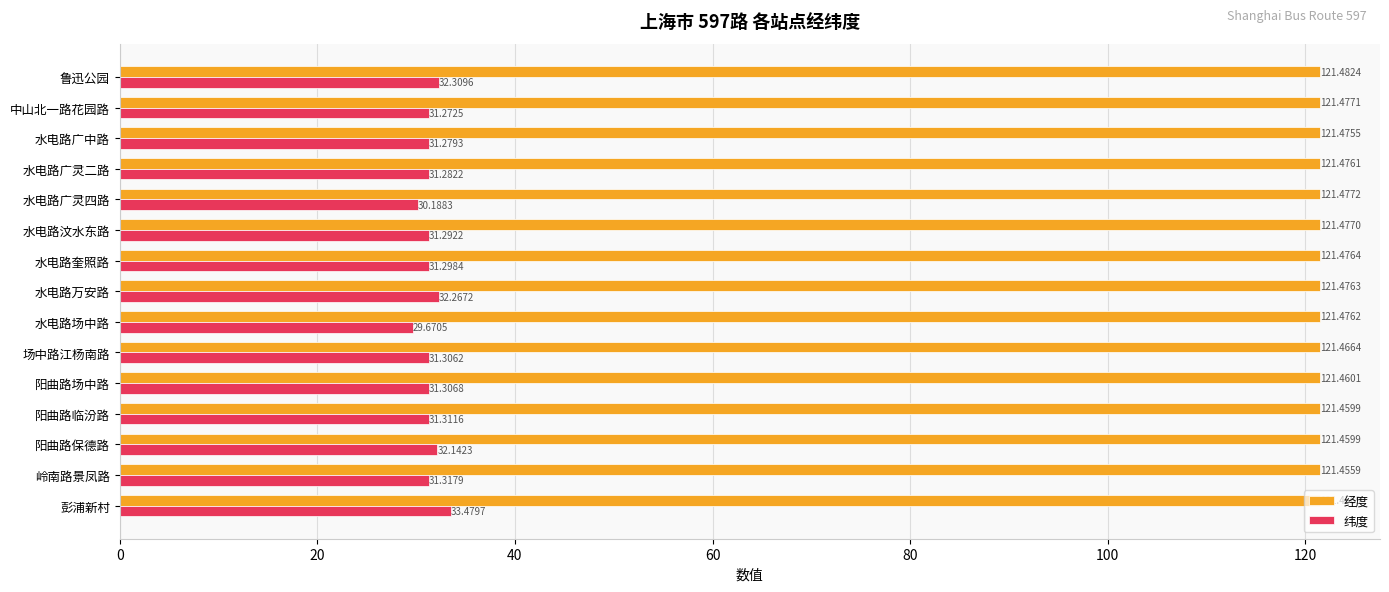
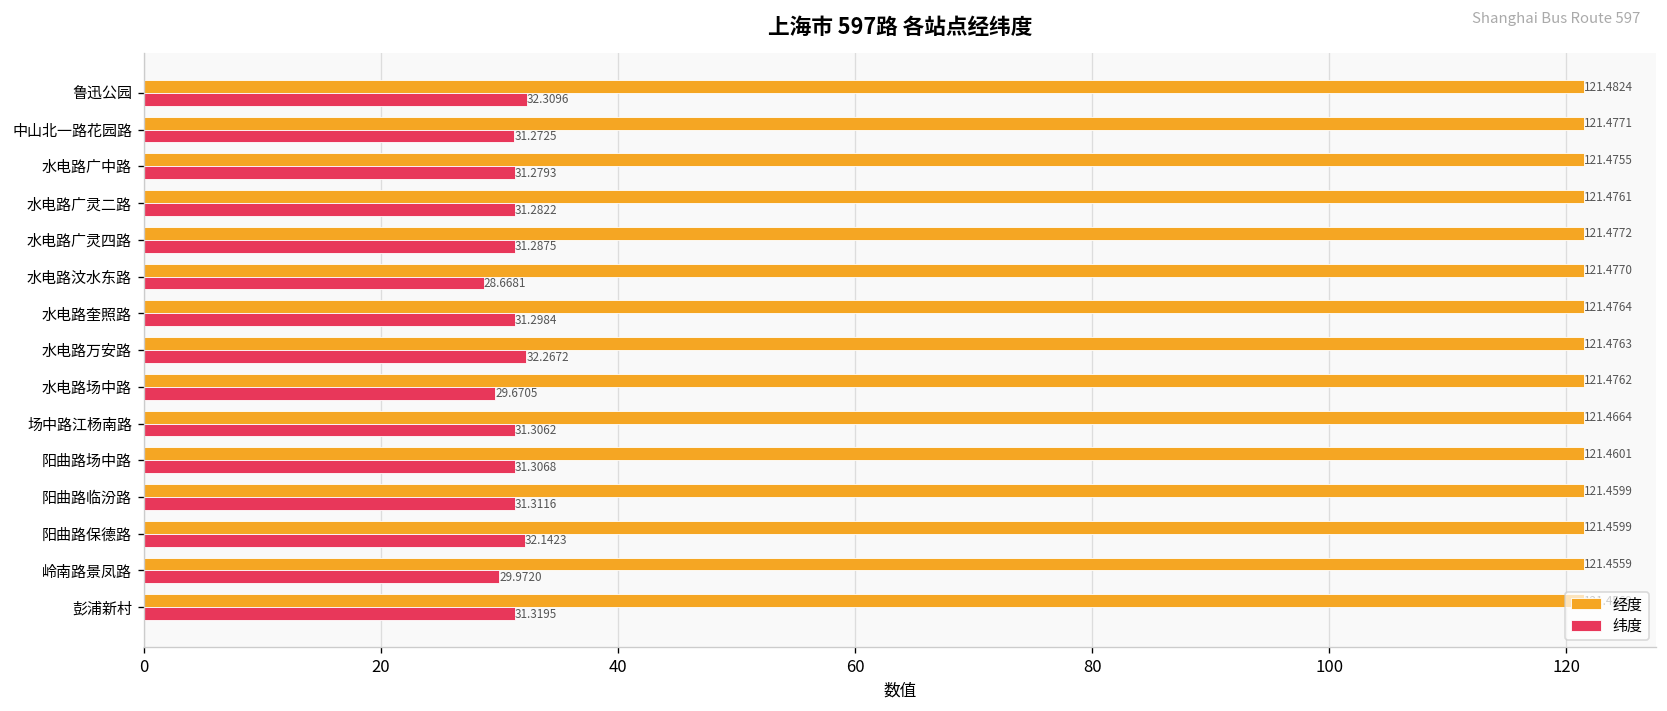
  {
    "经度": {
      "鲁迅公园": 121.4824,
      "中山北一路花园路": 121.4771,
      "水电路广中路": 121.4755,
      "水电路广灵二路": 121.4761,
      "水电路广灵四路": 121.4772,
      "水电路汶水东路": 121.4770,
      "水电路奎照路": 121.4764,
      "水电路万安路": 121.4763,
      "水电路场中路": 121.4762,
      "场中路江杨南路": 121.4664,
      "阳曲路场中路": 121.4601,
      "阳曲路临汾路": 121.4599,
      "阳曲路保德路": 121.4599,
      "岭南路景凤路": 121.4559
    },
    "纬度": {
      "鲁迅公园": 32.3096,
      "中山北一路花园路": 31.2725,
      "水电路广中路": 31.2793,
      "水电路广灵二路": 31.2822,
-     "水电路广灵四路": 30.1883,
-     "水电路汶水东路": 31.2922,
+     "水电路广灵四路": 31.2875,
+     "水电路汶水东路": 28.6681,
      "水电路奎照路": 31.2984,
      "水电路万安路": 32.2672,
      "水电路场中路": 29.6705,
      "场中路江杨南路": 31.3062,
      "阳曲路场中路": 31.3068,
      "阳曲路临汾路": 31.3116,
      "阳曲路保德路": 32.1423,
-     "岭南路景凤路": 31.3179,
-     "彭浦新村": 33.4797
+     "岭南路景凤路": 29.9720,
+     "彭浦新村": 31.3195
    }
  }
